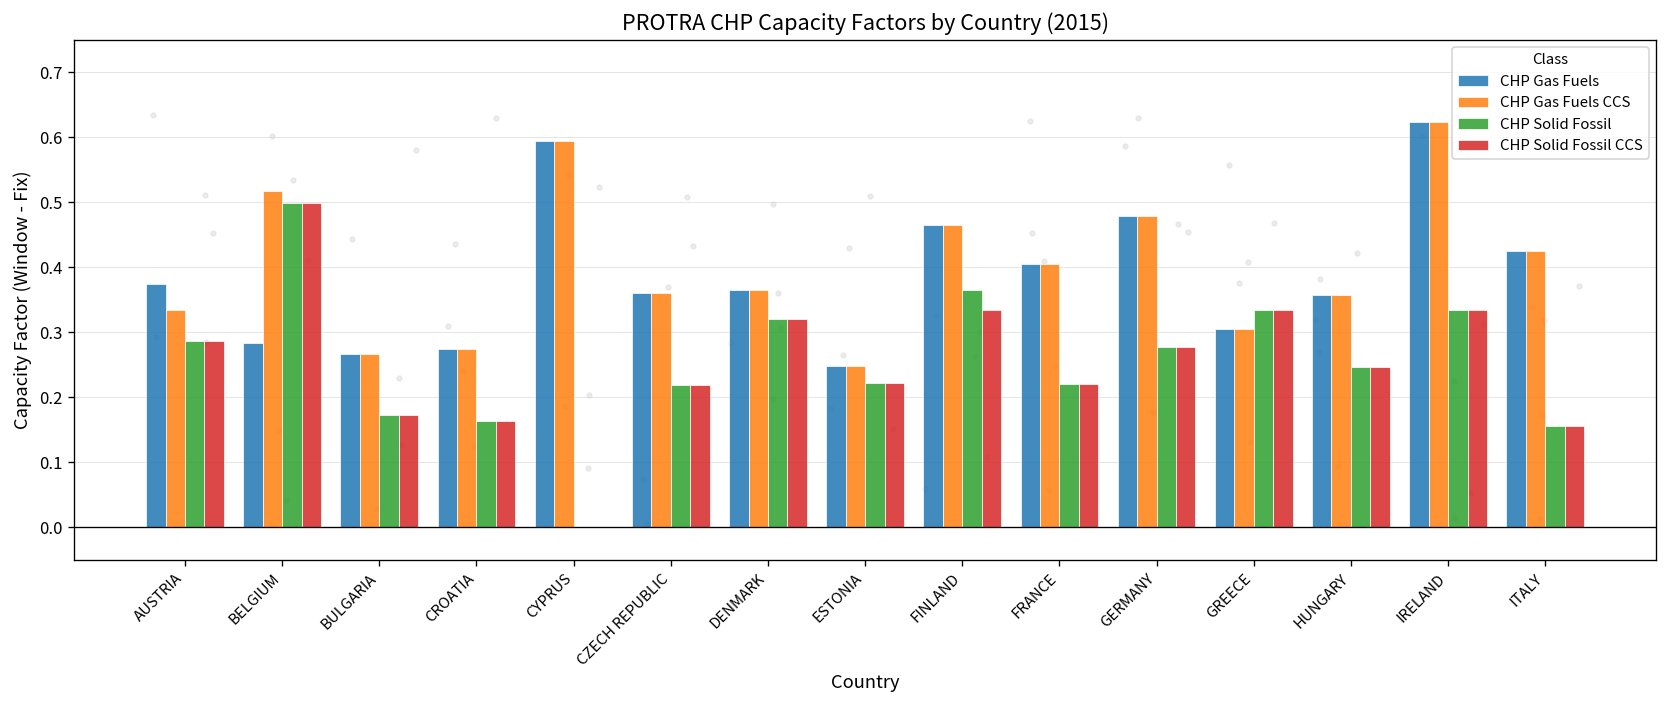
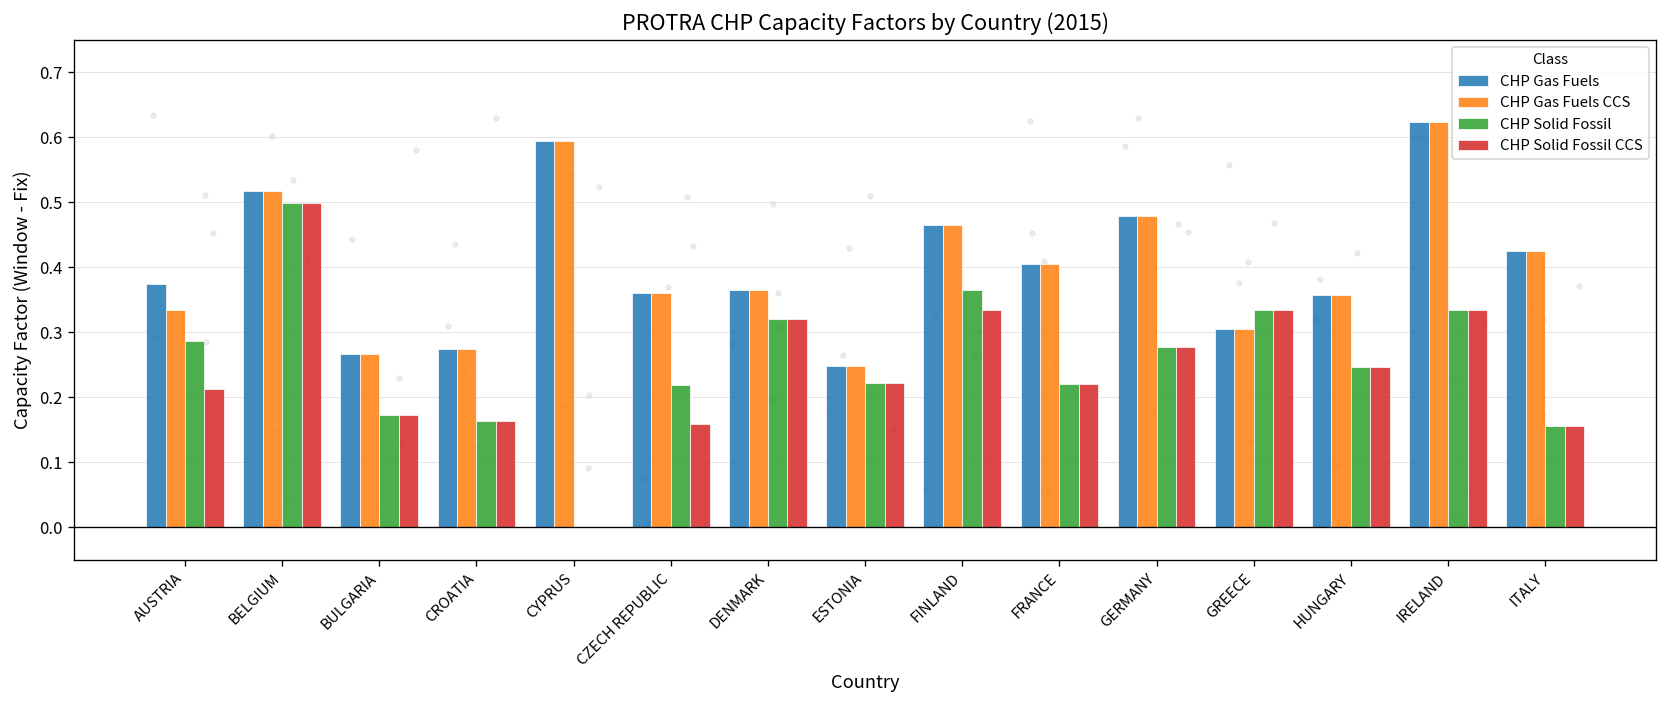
  {
    "CHP Gas Fuels": {
      "AUSTRIA": 0.37,
-     "BELGIUM": 0.28,
+     "BELGIUM": 0.52,
      "BULGARIA": 0.27,
      "CROATIA": 0.28,
      "CYPRUS": 0.59,
      "CZECH REPUBLIC": 0.36,
      "DENMARK": 0.36,
      "ESTONIA": 0.25,
      "FINLAND": 0.46,
      "FRANCE": 0.41,
      "GERMANY": 0.48,
      "GREECE": 0.31,
      "HUNGARY": 0.36,
      "IRELAND": 0.62,
      "ITALY": 0.42
    },
    "CHP Gas Fuels CCS": {
      "AUSTRIA": 0.33,
      "BELGIUM": 0.52,
      "BULGARIA": 0.27,
      "CROATIA": 0.28,
      "CYPRUS": 0.59,
      "CZECH REPUBLIC": 0.36,
      "DENMARK": 0.36,
      "ESTONIA": 0.25,
      "FINLAND": 0.46,
      "FRANCE": 0.41,
      "GERMANY": 0.48,
      "GREECE": 0.31,
      "HUNGARY": 0.36,
      "IRELAND": 0.62,
      "ITALY": 0.42
    },
    "CHP Solid Fossil": {
      "AUSTRIA": 0.29,
      "BELGIUM": 0.50,
      "BULGARIA": 0.17,
      "CROATIA": 0.16,
      "CYPRUS": 0.00,
      "CZECH REPUBLIC": 0.22,
      "DENMARK": 0.32,
      "ESTONIA": 0.22,
      "FINLAND": 0.37,
      "FRANCE": 0.22,
      "GERMANY": 0.28,
      "GREECE": 0.33,
      "HUNGARY": 0.25,
      "IRELAND": 0.33,
      "ITALY": 0.16
    },
    "CHP Solid Fossil CCS": {
-     "AUSTRIA": 0.29,
+     "AUSTRIA": 0.21,
      "BELGIUM": 0.50,
      "BULGARIA": 0.17,
      "CROATIA": 0.16,
      "CYPRUS": 0.00,
-     "CZECH REPUBLIC": 0.22,
+     "CZECH REPUBLIC": 0.16,
      "DENMARK": 0.32,
      "ESTONIA": 0.22,
      "FINLAND": 0.33,
      "FRANCE": 0.22,
      "GERMANY": 0.28,
      "GREECE": 0.33,
      "HUNGARY": 0.25,
      "IRELAND": 0.33,
      "ITALY": 0.16
    }
  }
